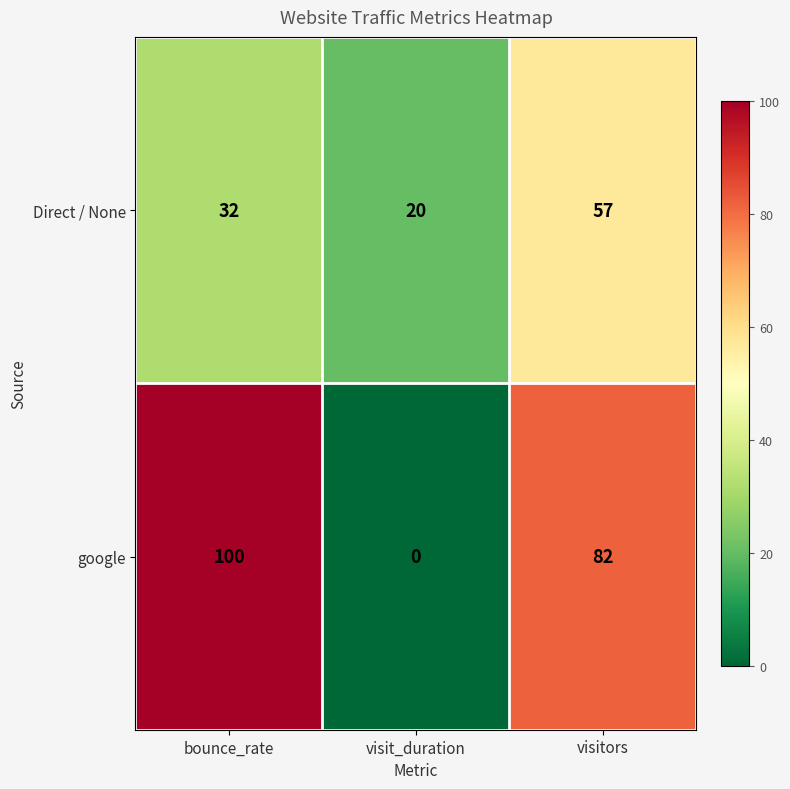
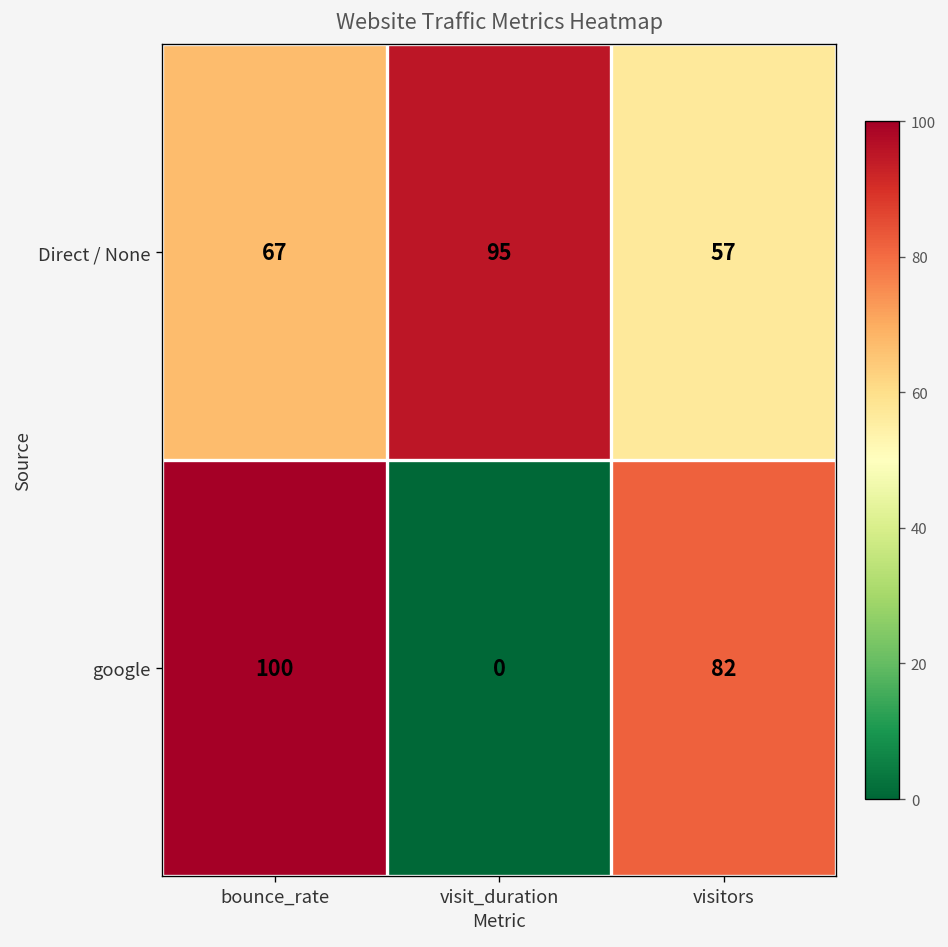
  {
    "Direct / None": {
-     "bounce_rate": 32,
-     "visit_duration": 20,
+     "bounce_rate": 67,
+     "visit_duration": 95,
      "visitors": 57
    },
    "google": {
      "bounce_rate": 100,
      "visit_duration": 0,
      "visitors": 82
    }
  }
